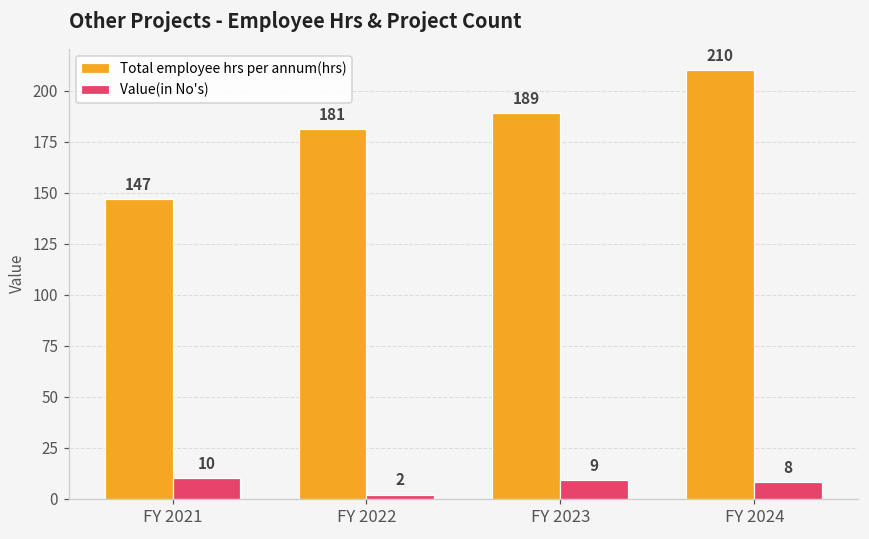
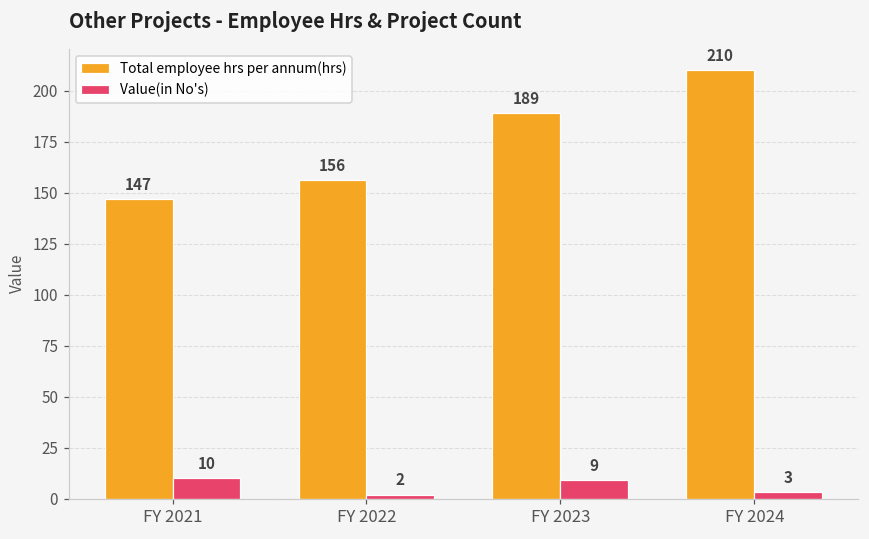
  {
    "Total employee hrs per annum(hrs)": {
      "FY 2021": 147,
-     "FY 2022": 181,
+     "FY 2022": 156,
      "FY 2023": 189,
      "FY 2024": 210
    },
    "Value(in No's)": {
      "FY 2021": 10,
      "FY 2022": 2,
      "FY 2023": 9,
-     "FY 2024": 8
+     "FY 2024": 3
    }
  }
